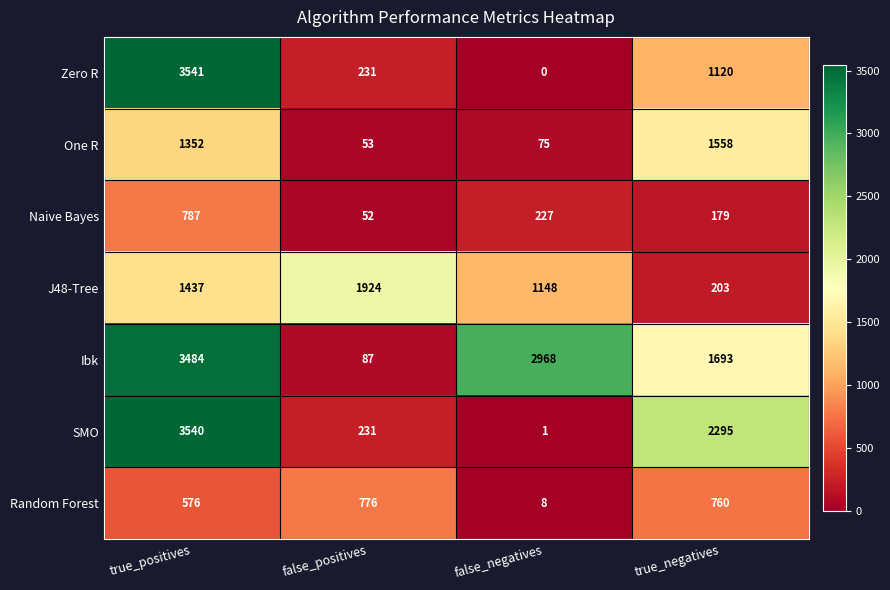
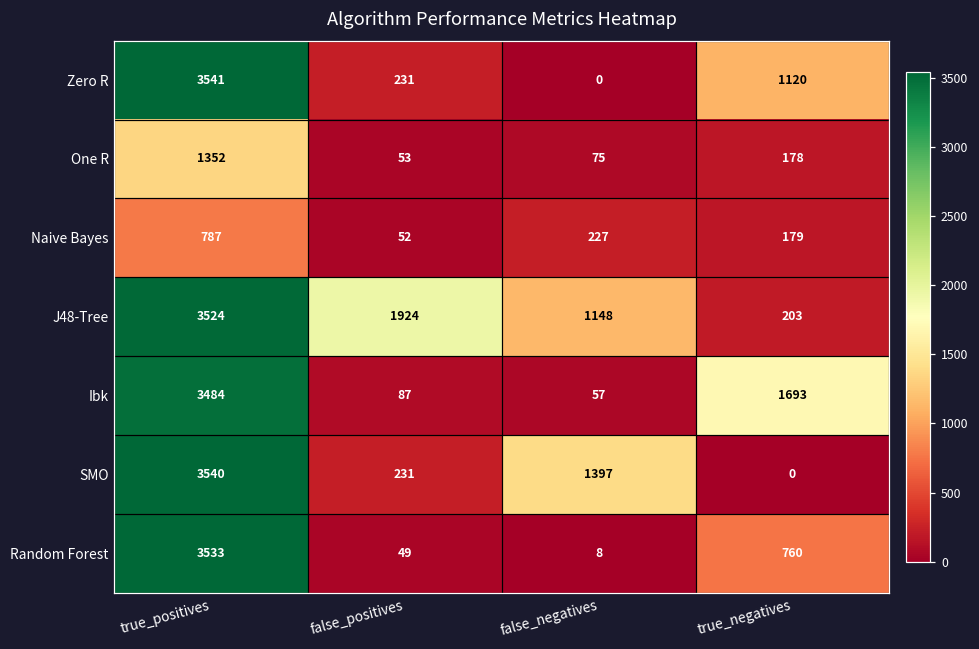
  {
    "Zero R": {
      "true_positives": 3541,
      "false_positives": 231,
      "false_negatives": 0,
      "true_negatives": 1120
    },
    "One R": {
      "true_positives": 1352,
      "false_positives": 53,
      "false_negatives": 75,
-     "true_negatives": 1558
+     "true_negatives": 178
    },
    "Naive Bayes": {
      "true_positives": 787,
      "false_positives": 52,
      "false_negatives": 227,
      "true_negatives": 179
    },
    "J48-Tree": {
-     "true_positives": 1437,
+     "true_positives": 3524,
      "false_positives": 1924,
      "false_negatives": 1148,
      "true_negatives": 203
    },
    "Ibk": {
      "true_positives": 3484,
      "false_positives": 87,
-     "false_negatives": 2968,
+     "false_negatives": 57,
      "true_negatives": 1693
    },
    "SMO": {
      "true_positives": 3540,
      "false_positives": 231,
-     "false_negatives": 1,
-     "true_negatives": 2295
+     "false_negatives": 1397,
+     "true_negatives": 0
    },
    "Random Forest": {
-     "true_positives": 576,
-     "false_positives": 776,
+     "true_positives": 3533,
+     "false_positives": 49,
      "false_negatives": 8,
      "true_negatives": 760
    }
  }
